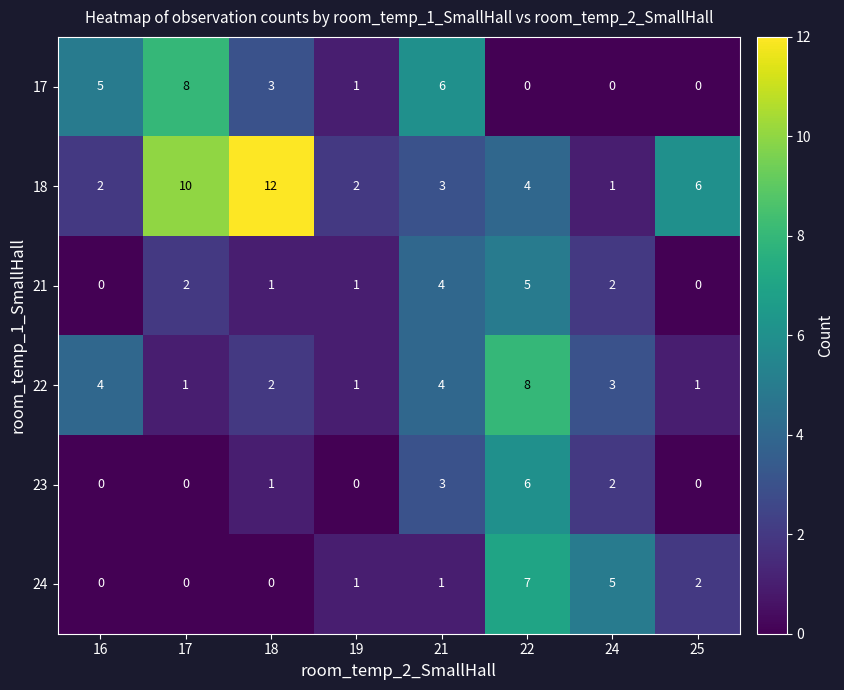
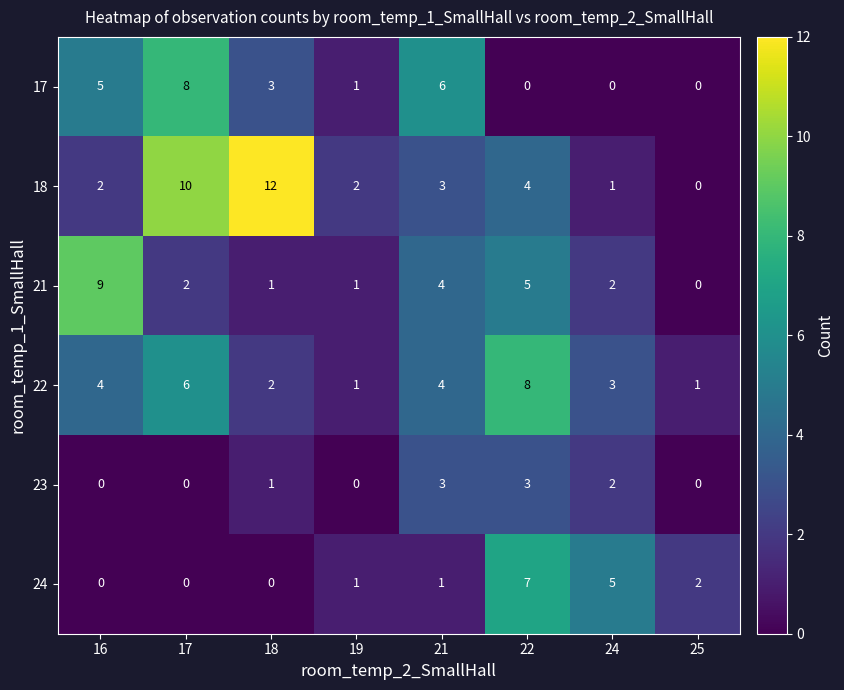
  {
    "17": {
      "16": 5,
      "17": 8,
      "18": 3,
      "19": 1,
      "21": 6,
      "22": 0,
      "24": 0,
      "25": 0
    },
    "18": {
      "16": 2,
      "17": 10,
      "18": 12,
      "19": 2,
      "21": 3,
      "22": 4,
      "24": 1,
-     "25": 6
+     "25": 0
    },
    "21": {
-     "16": 0,
+     "16": 9,
      "17": 2,
      "18": 1,
      "19": 1,
      "21": 4,
      "22": 5,
      "24": 2,
      "25": 0
    },
    "22": {
      "16": 4,
-     "17": 1,
+     "17": 6,
      "18": 2,
      "19": 1,
      "21": 4,
      "22": 8,
      "24": 3,
      "25": 1
    },
    "23": {
      "16": 0,
      "17": 0,
      "18": 1,
      "19": 0,
      "21": 3,
-     "22": 6,
+     "22": 3,
      "24": 2,
      "25": 0
    },
    "24": {
      "16": 0,
      "17": 0,
      "18": 0,
      "19": 1,
      "21": 1,
      "22": 7,
      "24": 5,
      "25": 2
    }
  }
